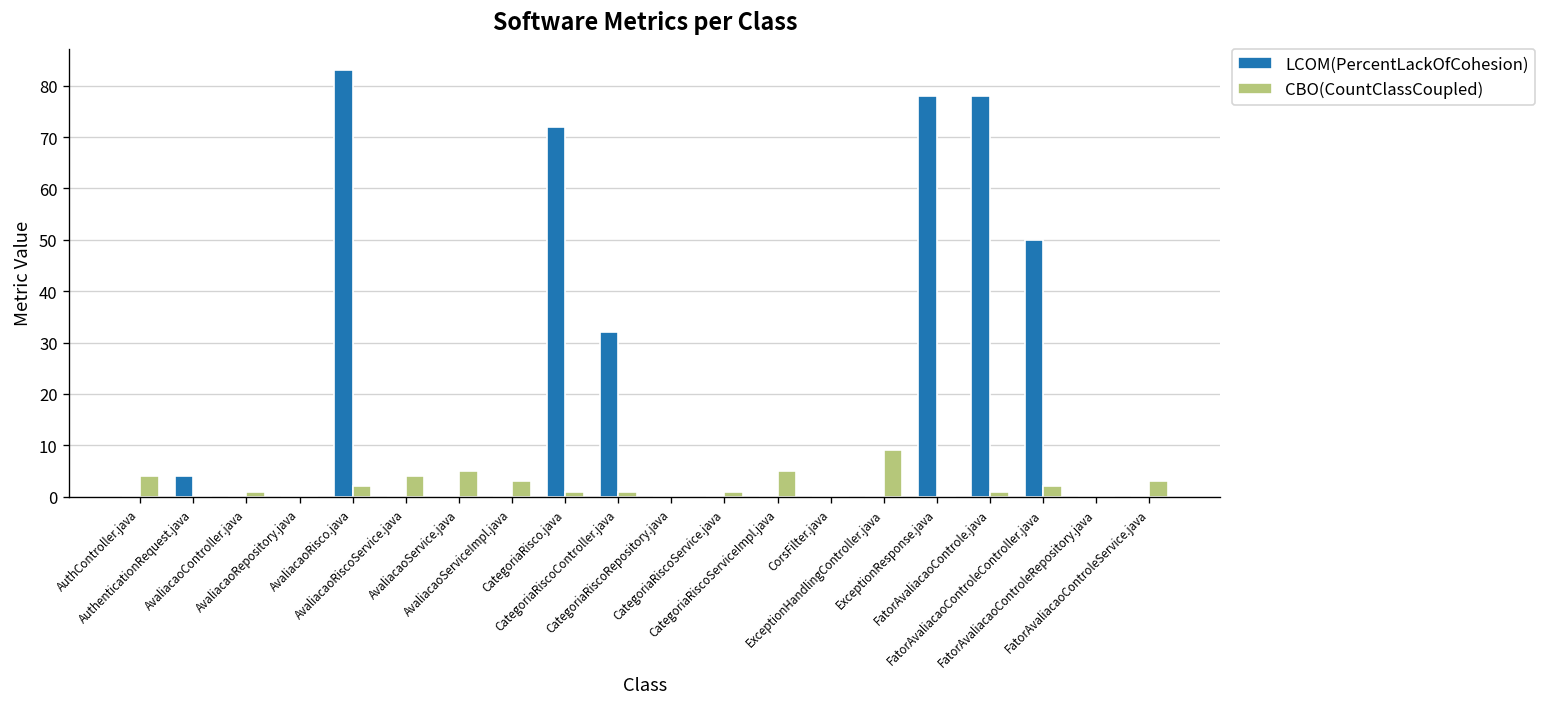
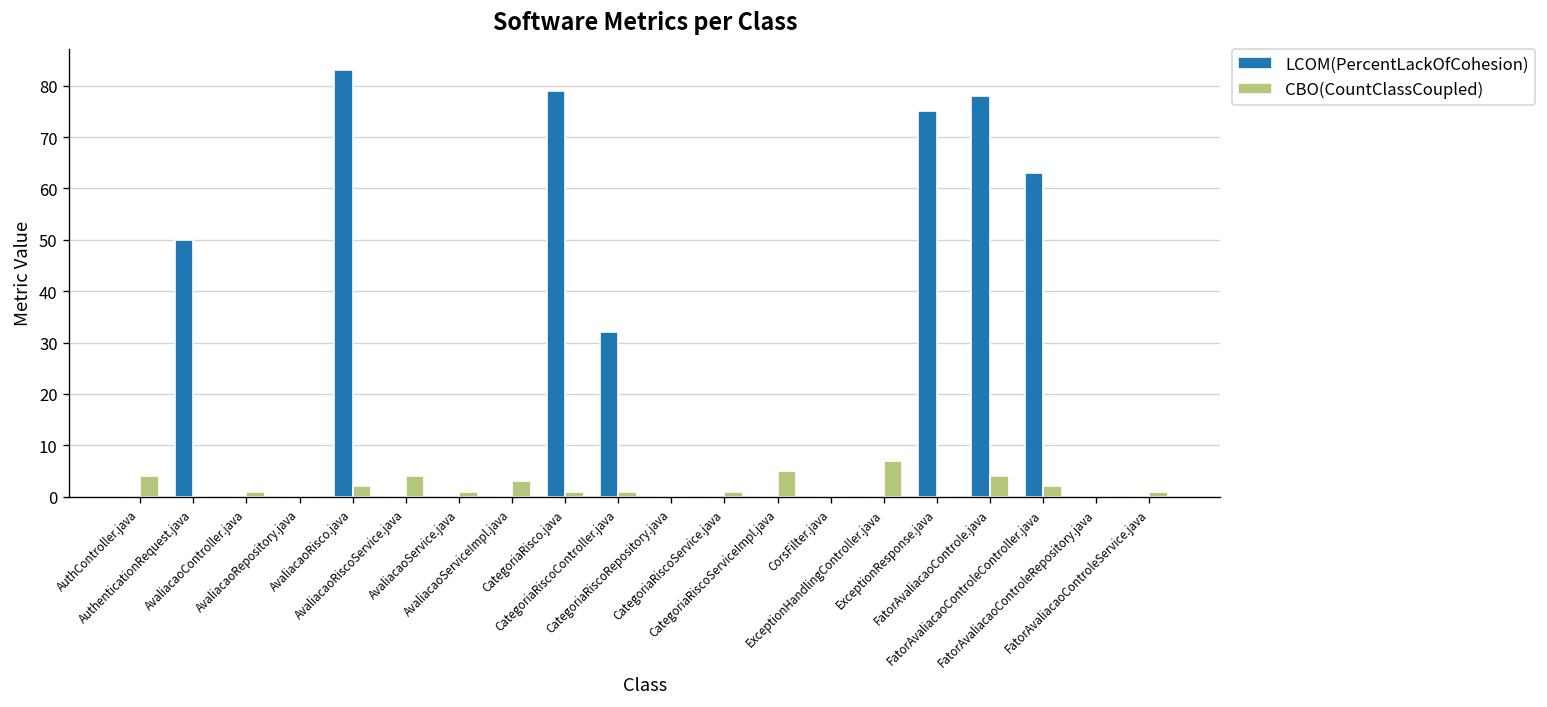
  {
    "LCOM(PercentLackOfCohesion)": {
      "AuthController.java": 0,
-     "AuthenticationRequest.java": 4,
+     "AuthenticationRequest.java": 50,
      "AvaliacaoController.java": 0,
      "AvaliacaoRepository.java": 0,
      "AvaliacaoRisco.java": 83,
      "AvaliacaoRiscoService.java": 0,
      "AvaliacaoService.java": 0,
      "AvaliacaoServiceImpl.java": 0,
-     "CategoriaRisco.java": 72,
+     "CategoriaRisco.java": 79,
      "CategoriaRiscoController.java": 32,
      "CategoriaRiscoRepository.java": 0,
      "CategoriaRiscoService.java": 0,
      "CategoriaRiscoServiceImpl.java": 0,
      "CorsFilter.java": 0,
      "ExceptionHandlingController.java": 0,
-     "ExceptionResponse.java": 78,
+     "ExceptionResponse.java": 75,
      "FatorAvaliacaoControle.java": 78,
-     "FatorAvaliacaoControleController.java": 50,
+     "FatorAvaliacaoControleController.java": 63,
      "FatorAvaliacaoControleRepository.java": 0,
      "FatorAvaliacaoControleService.java": 0
    },
    "CBO(CountClassCoupled)": {
      "AuthController.java": 4,
      "AuthenticationRequest.java": 0,
      "AvaliacaoController.java": 1,
      "AvaliacaoRepository.java": 0,
      "AvaliacaoRisco.java": 2,
      "AvaliacaoRiscoService.java": 4,
-     "AvaliacaoService.java": 5,
+     "AvaliacaoService.java": 1,
      "AvaliacaoServiceImpl.java": 3,
      "CategoriaRisco.java": 1,
      "CategoriaRiscoController.java": 1,
      "CategoriaRiscoRepository.java": 0,
      "CategoriaRiscoService.java": 1,
      "CategoriaRiscoServiceImpl.java": 5,
      "CorsFilter.java": 0,
-     "ExceptionHandlingController.java": 9,
+     "ExceptionHandlingController.java": 7,
      "ExceptionResponse.java": 0,
-     "FatorAvaliacaoControle.java": 1,
+     "FatorAvaliacaoControle.java": 4,
      "FatorAvaliacaoControleController.java": 2,
      "FatorAvaliacaoControleRepository.java": 0,
-     "FatorAvaliacaoControleService.java": 3
+     "FatorAvaliacaoControleService.java": 1
    }
  }
